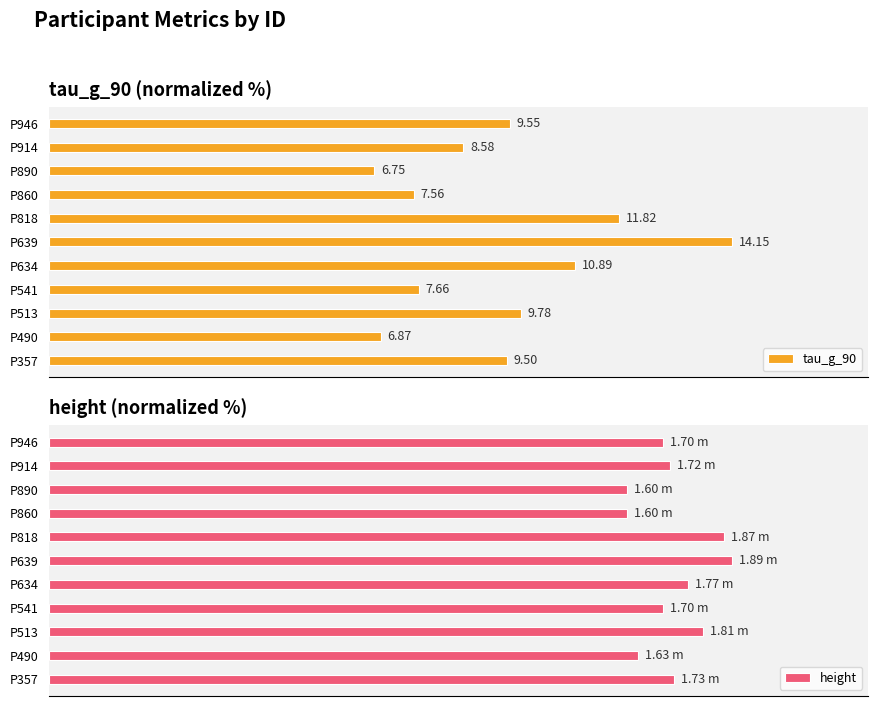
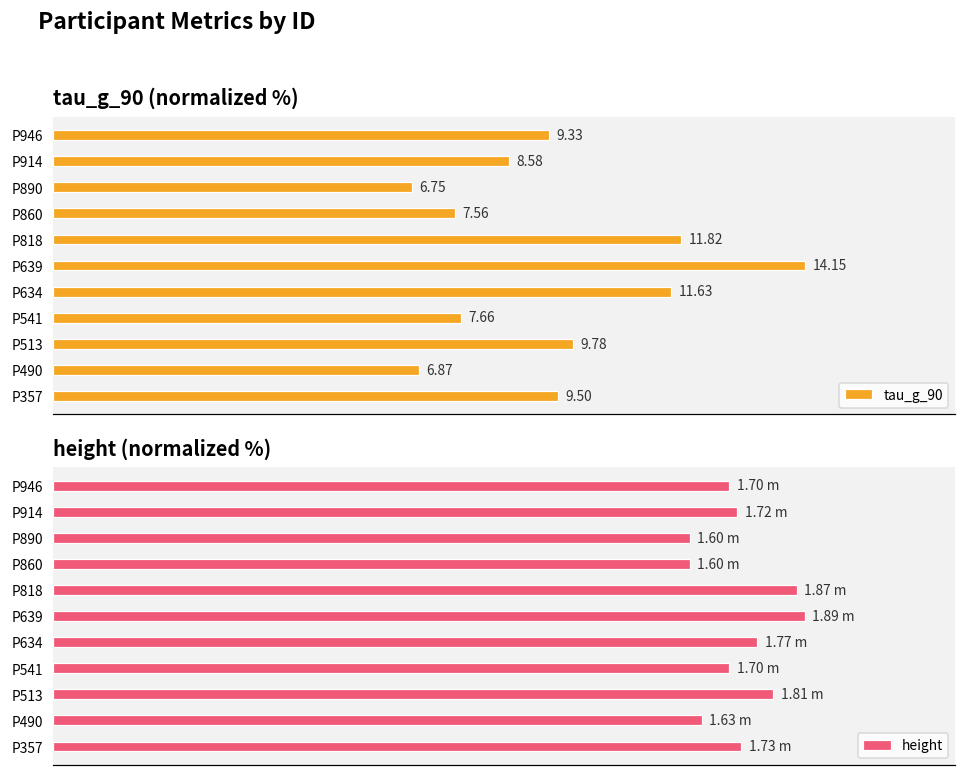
  {
    "tau_g_90 (normalized %)": {
-     "P946": 9.55,
-     "P634": 10.89
+     "P946": 9.33,
+     "P634": 11.63
    }
  }
